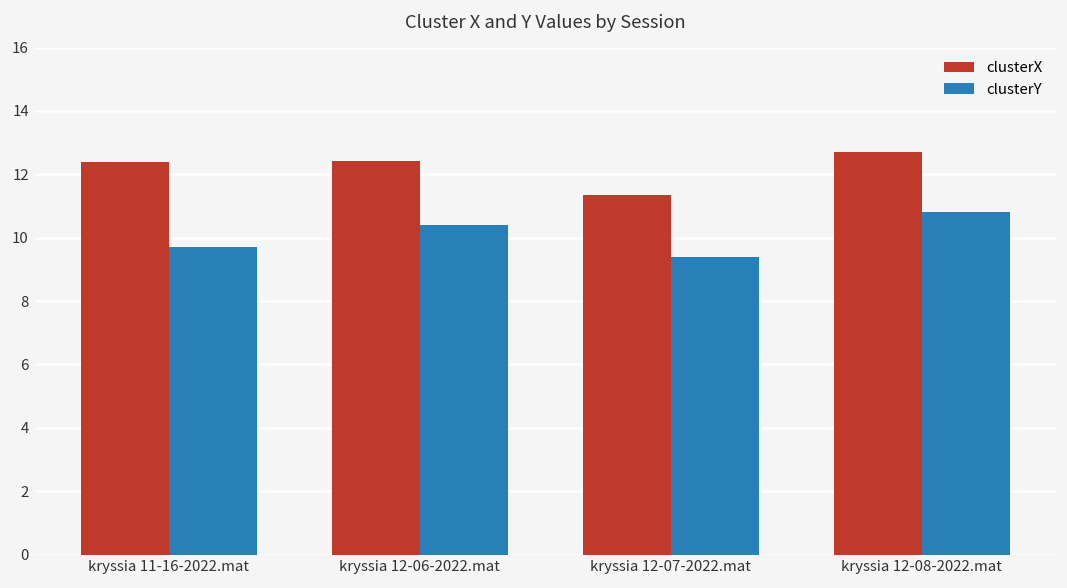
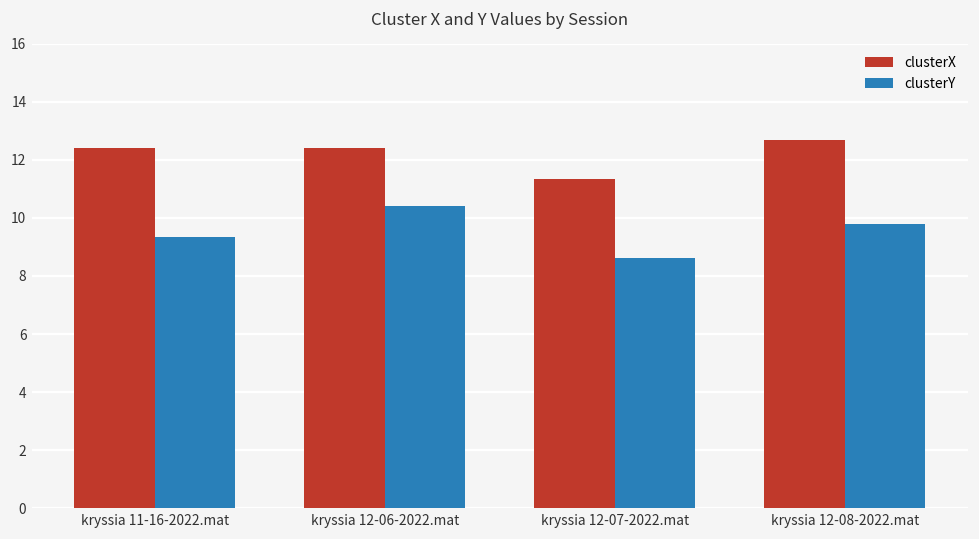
  {
    "clusterX": {
      "kryssia 11-16-2022.mat": 12.4,
      "kryssia 12-06-2022.mat": 12.4,
      "kryssia 12-07-2022.mat": 11.3,
      "kryssia 12-08-2022.mat": 12.7
    },
    "clusterY": {
-     "kryssia 11-16-2022.mat": 9.7,
+     "kryssia 11-16-2022.mat": 9.3,
      "kryssia 12-06-2022.mat": 10.4,
-     "kryssia 12-07-2022.mat": 9.4,
-     "kryssia 12-08-2022.mat": 10.8
+     "kryssia 12-07-2022.mat": 8.6,
+     "kryssia 12-08-2022.mat": 9.8
    }
  }
